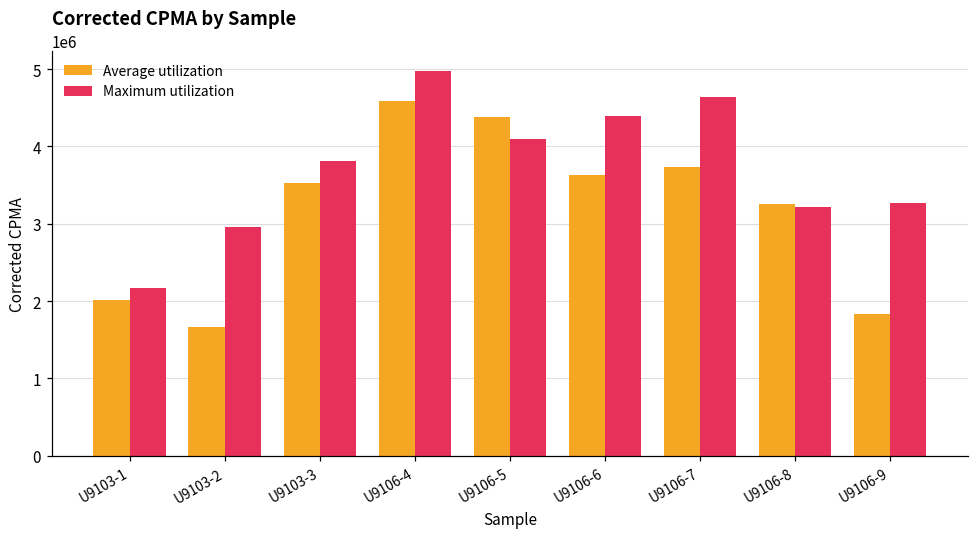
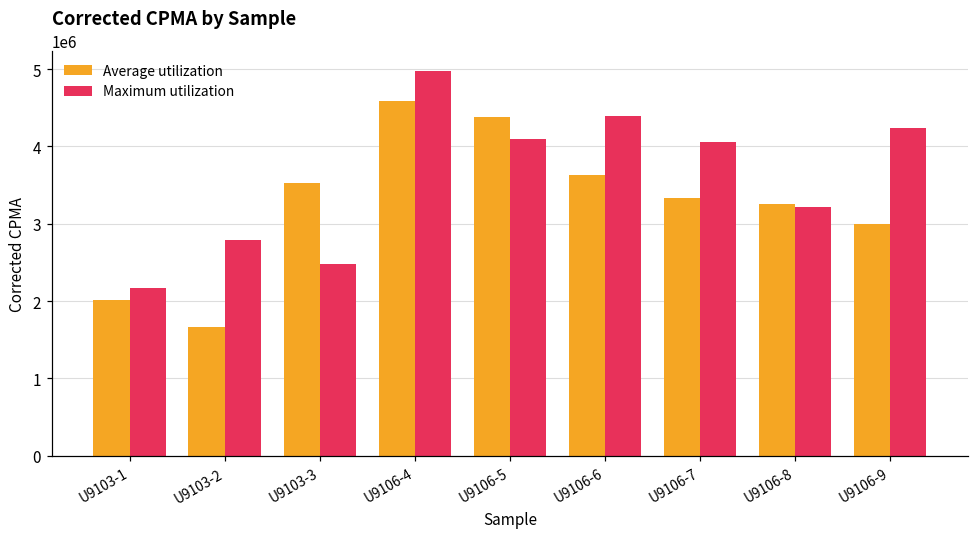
  {
    "Average utilization": {
      "U9103-1": 2000000,
      "U9103-2": 1700000,
      "U9103-3": 3500000,
      "U9106-4": 4600000,
      "U9106-5": 4400000,
      "U9106-6": 3600000,
-     "U9106-7": 3700000,
+     "U9106-7": 3300000,
      "U9106-8": 3300000,
-     "U9106-9": 1800000
+     "U9106-9": 3000000
    },
    "Maximum utilization": {
      "U9103-1": 2200000,
-     "U9103-2": 3000000,
-     "U9103-3": 3800000,
+     "U9103-2": 2800000,
+     "U9103-3": 2500000,
      "U9106-4": 5000000,
      "U9106-5": 4100000,
      "U9106-6": 4400000,
-     "U9106-7": 4600000,
+     "U9106-7": 4100000,
      "U9106-8": 3200000,
-     "U9106-9": 3300000
+     "U9106-9": 4200000
    }
  }
